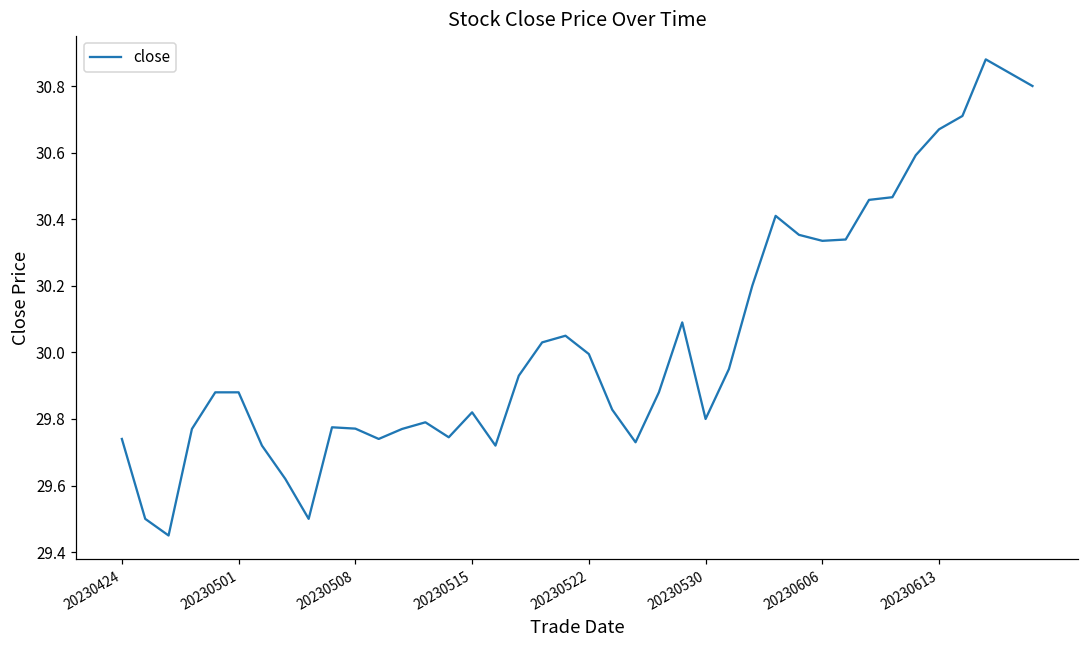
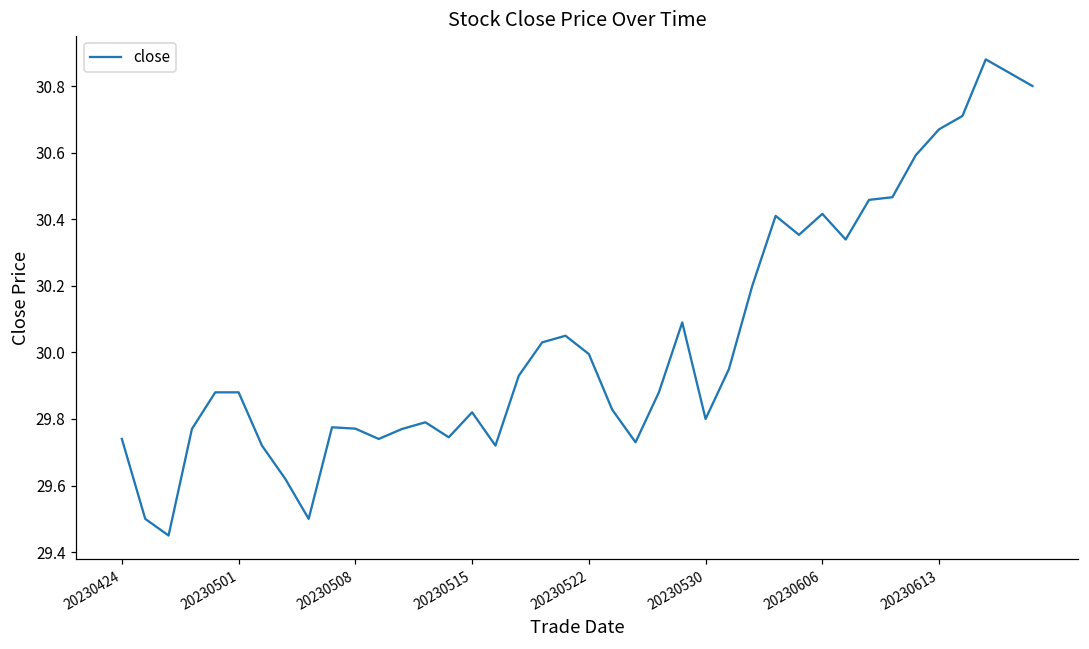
  {
    "20230424": 29.74,
    "20230501": 29.88,
    "20230508": 29.77,
    "20230515": 29.82,
    "20230522": 30.00,
    "20230530": 29.80,
-   "20230606": 30.34,
+   "20230606": 30.42,
    "20230613": 30.67
  }
